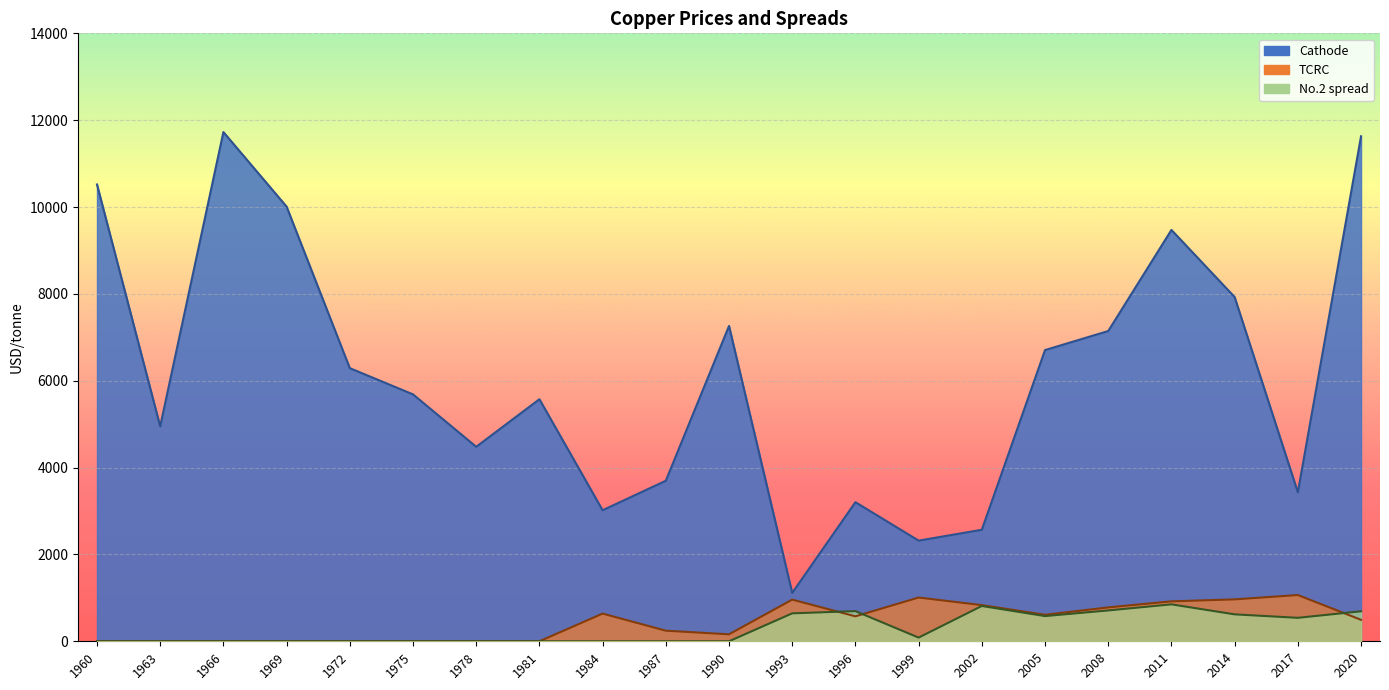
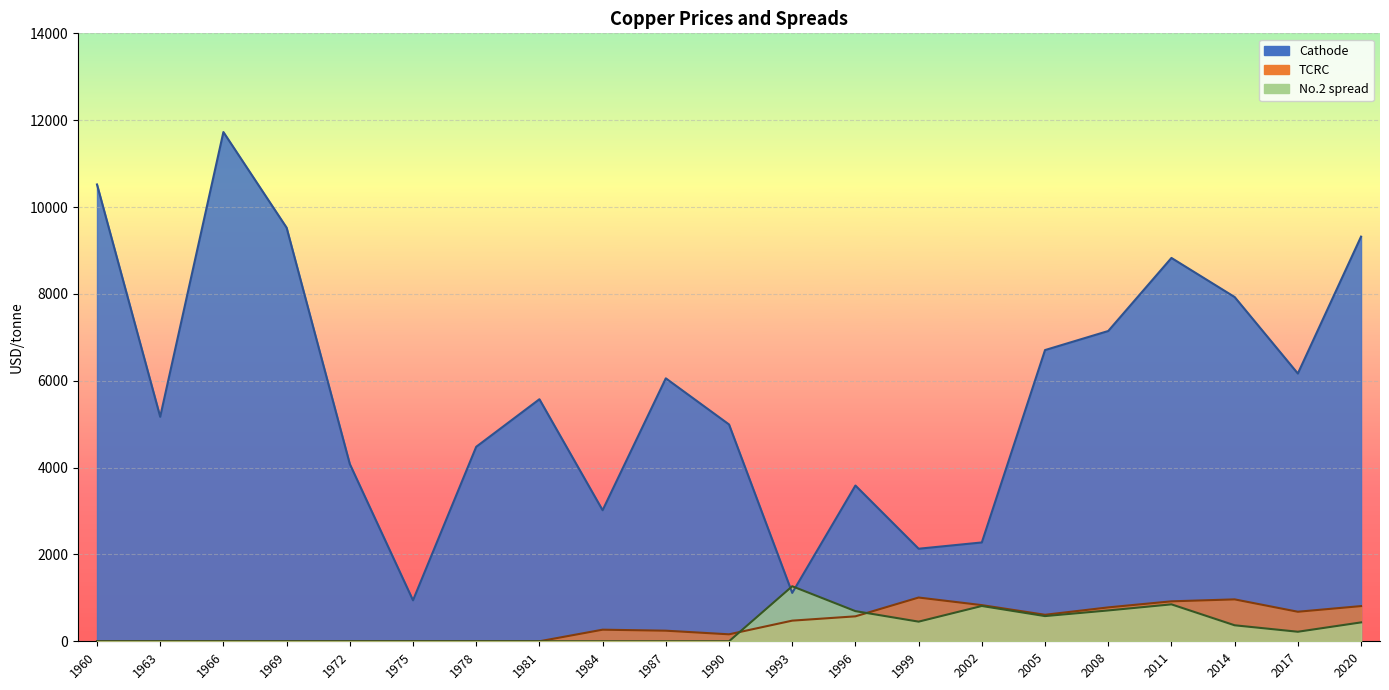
  {
    "Cathode": {
      "1960": 10500,
-     "1963": 4900,
+     "1963": 5200,
      "1966": 11700,
-     "1969": 10000,
-     "1972": 6300,
-     "1975": 5700,
+     "1969": 9500,
+     "1972": 4100,
+     "1975": 900,
      "1978": 4500,
      "1981": 5600,
      "1984": 3000,
-     "1987": 3700,
-     "1990": 7300,
+     "1987": 6100,
+     "1990": 5000,
      "1993": 1100,
-     "1996": 3200,
-     "1999": 2300,
-     "2002": 2600,
+     "1996": 3600,
+     "1999": 2100,
+     "2002": 2300,
      "2005": 6700,
      "2008": 7100,
-     "2011": 9500,
+     "2011": 8800,
      "2014": 7900,
-     "2017": 3400,
-     "2020": 11600
+     "2017": 6200,
+     "2020": 9300
    },
    "TCRC": {
-     "1984": 600,
+     "1984": 300,
      "1987": 200,
      "1990": 200,
-     "1993": 1000,
+     "1993": 500,
      "1996": 600,
      "1999": 1000,
      "2008": 800,
      "2011": 900,
      "2014": 1000,
-     "2017": 1100,
-     "2020": 500
+     "2017": 700,
+     "2020": 800
    },
    "No.2 spread": {
      "1984": 0,
      "1987": 0,
      "1990": 0,
-     "1993": 600,
+     "1993": 1300,
      "1996": 700,
-     "1999": 100,
+     "1999": 500,
      "2008": 700,
      "2011": 900,
-     "2014": 600,
-     "2017": 500,
-     "2020": 700
+     "2014": 400,
+     "2017": 200,
+     "2020": 400
    }
  }
